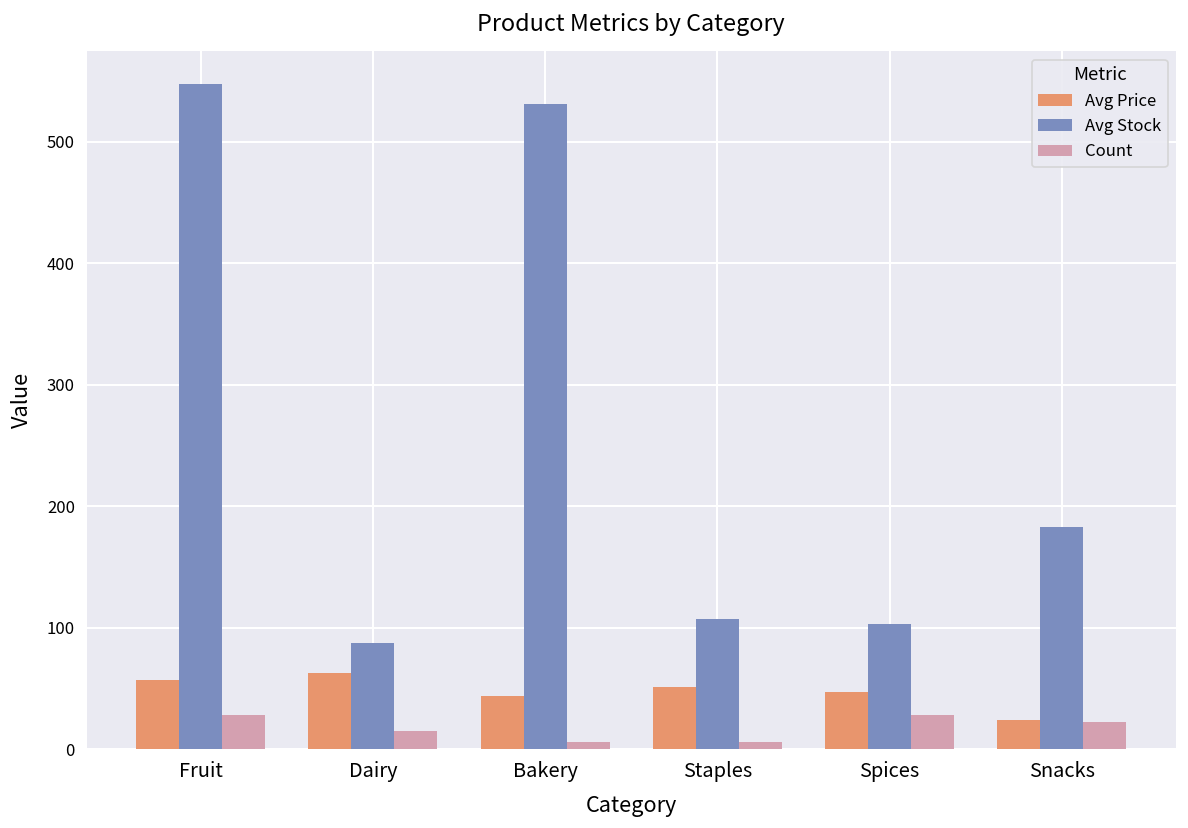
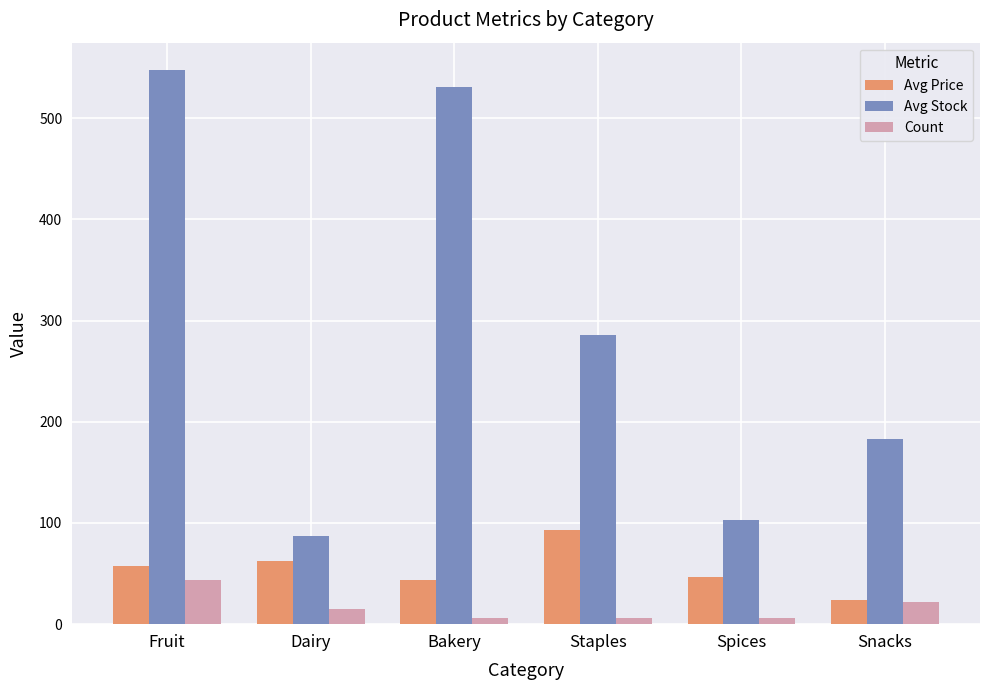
  {
    "Avg Price": {
      "Fruit": 57,
      "Dairy": 63,
      "Bakery": 43,
-     "Staples": 51,
+     "Staples": 93,
      "Spices": 47,
      "Snacks": 24
    },
    "Avg Stock": {
      "Fruit": 547,
      "Dairy": 87,
      "Bakery": 531,
-     "Staples": 107,
+     "Staples": 286,
      "Spices": 103,
      "Snacks": 183
    },
    "Count": {
-     "Fruit": 28,
+     "Fruit": 44,
      "Dairy": 15,
      "Bakery": 6,
      "Staples": 6,
-     "Spices": 28,
+     "Spices": 6,
      "Snacks": 22
    }
  }
